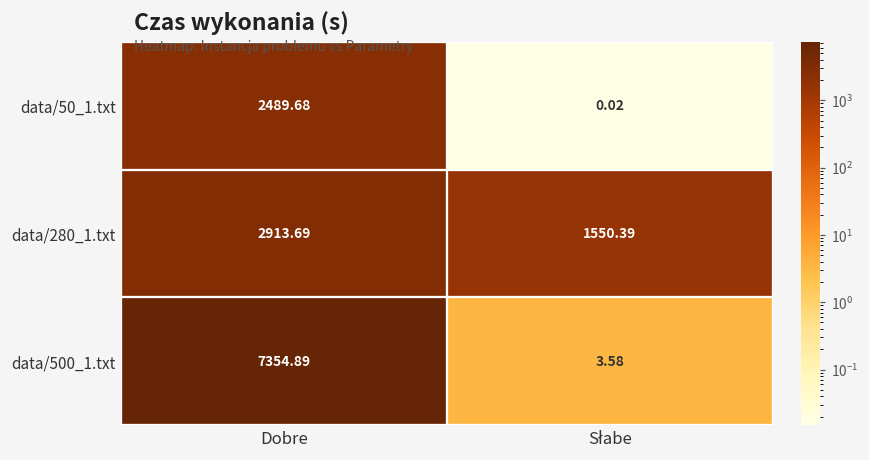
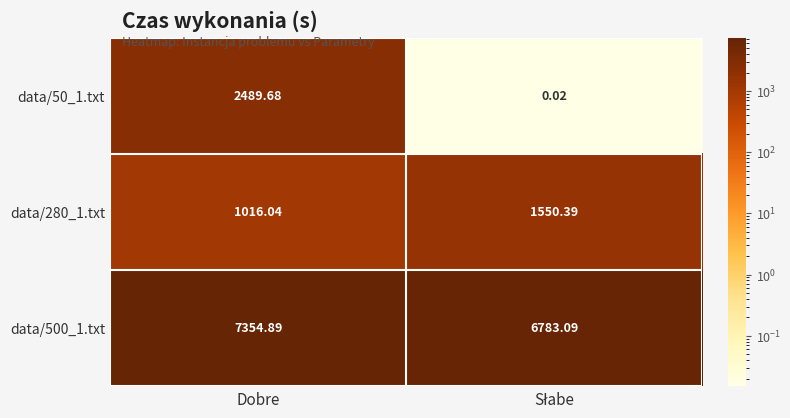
  {
    "data/50_1.txt": {
      "Dobre": 2489.68,
      "Słabe": 0.02
    },
    "data/280_1.txt": {
-     "Dobre": 2913.69,
+     "Dobre": 1016.04,
      "Słabe": 1550.39
    },
    "data/500_1.txt": {
      "Dobre": 7354.89,
-     "Słabe": 3.58
+     "Słabe": 6783.09
    }
  }
